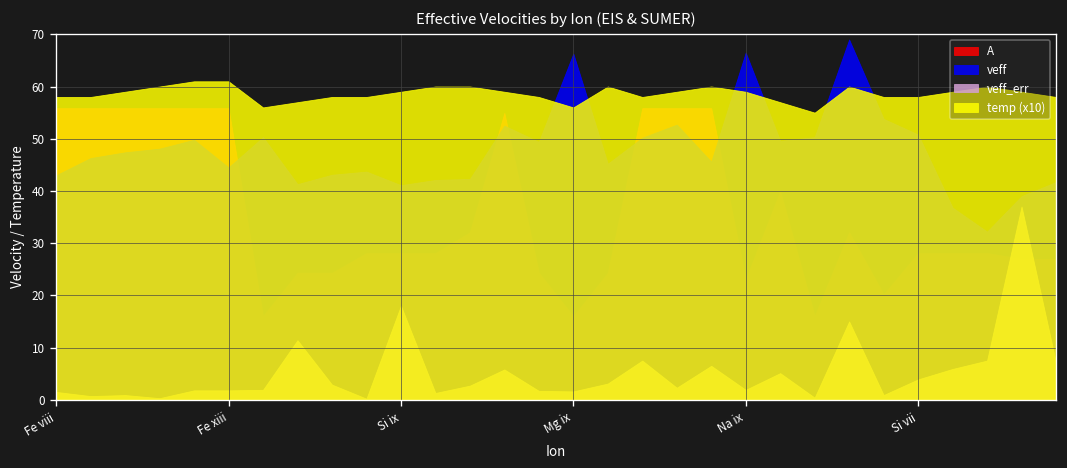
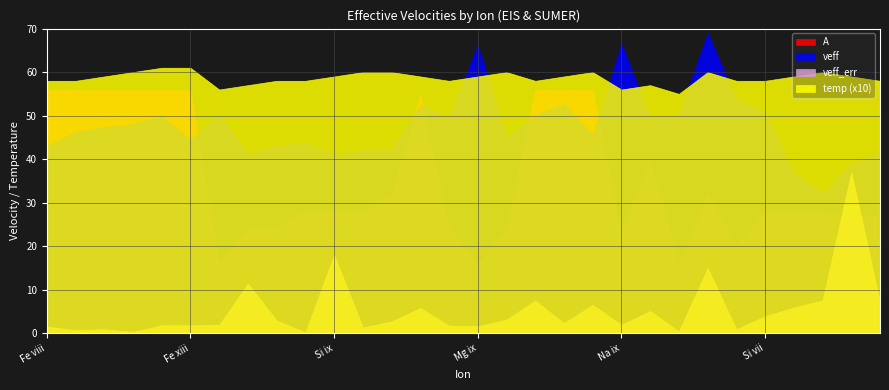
  {
    "A": {
      "Fe xiii": 56,
      "Mg ix": 16,
      "Na ix": 23
    },
    "veff": {
      "Fe xiii": 45,
      "Mg ix": 66,
      "Na ix": 67
    },
    "veff_err": {
      "Fe xiii": 2,
      "Mg ix": 2,
      "Na ix": 2
    },
    "temp (x10)": {
      "Fe xiii": 61,
-     "Mg ix": 56,
-     "Na ix": 59
+     "Mg ix": 59,
+     "Na ix": 56
    }
  }
